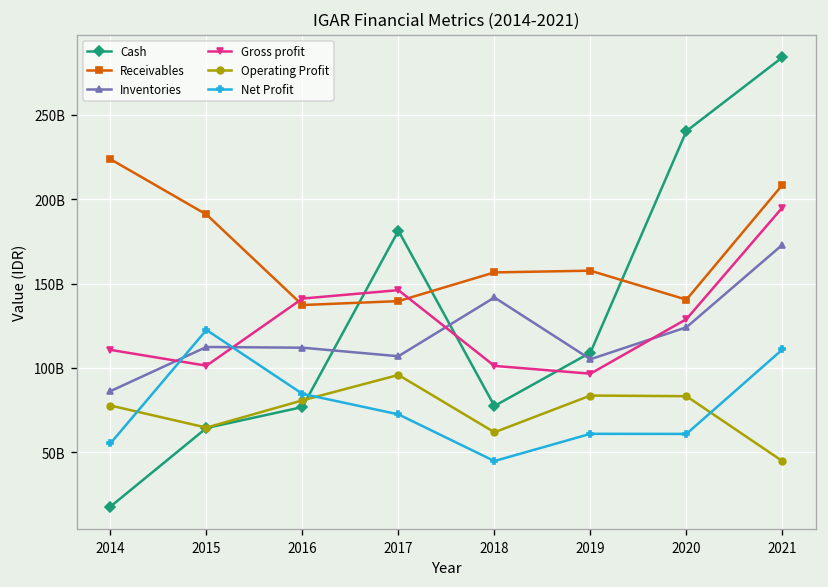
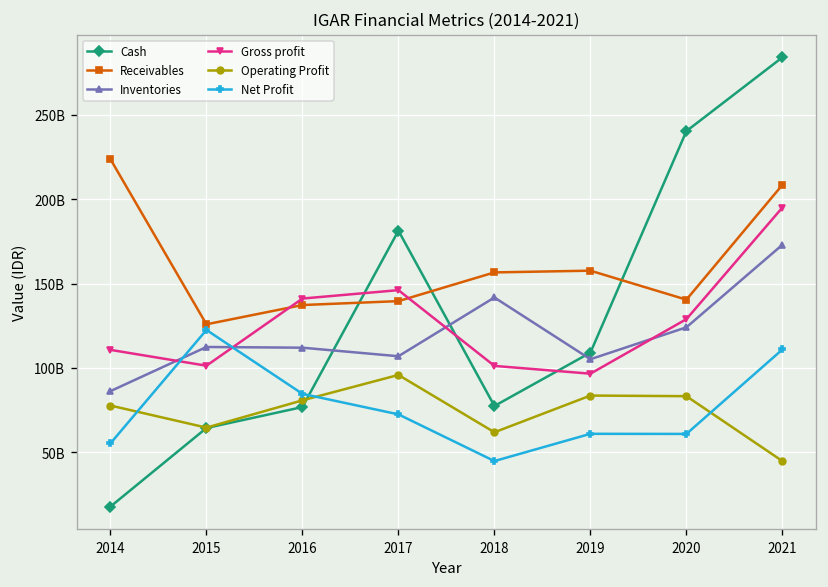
  {
    "Cash": {
      "2014": 18000000000,
      "2016": 77000000000,
      "2017": 181000000000,
      "2018": 77000000000,
      "2019": 109000000000,
      "2020": 240000000000,
      "2021": 284000000000
    },
    "Receivables": {
      "2014": 224000000000,
-     "2015": 191000000000,
+     "2015": 126000000000,
      "2016": 137000000000,
      "2017": 140000000000,
      "2018": 157000000000,
      "2019": 158000000000,
      "2020": 140000000000,
      "2021": 209000000000
    },
    "Inventories": {
      "2014": 86000000000,
      "2015": 112000000000,
      "2016": 112000000000,
      "2017": 107000000000,
      "2018": 142000000000,
      "2019": 105000000000,
      "2020": 124000000000,
      "2021": 173000000000
    },
    "Gross profit": {
      "2014": 111000000000,
      "2015": 101000000000,
      "2016": 141000000000,
      "2017": 146000000000,
      "2018": 101000000000,
      "2019": 97000000000,
      "2020": 129000000000,
      "2021": 195000000000
    },
    "Operating Profit": {
      "2014": 78000000000,
      "2016": 81000000000,
      "2017": 96000000000,
      "2018": 62000000000,
      "2019": 84000000000,
      "2020": 83000000000,
      "2021": 45000000000
    },
    "Net Profit": {
      "2014": 55000000000,
      "2015": 122000000000,
      "2016": 85000000000,
      "2017": 72000000000,
      "2018": 45000000000,
      "2019": 61000000000,
      "2020": 61000000000,
      "2021": 111000000000
    }
  }
